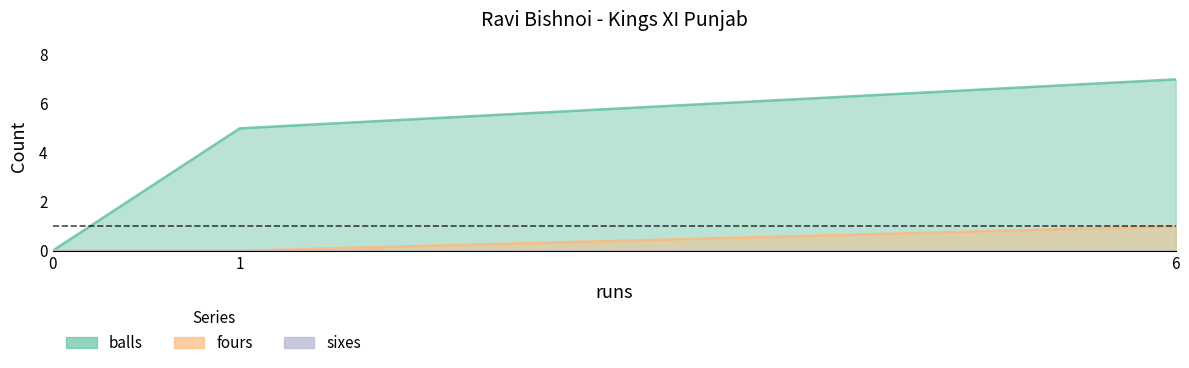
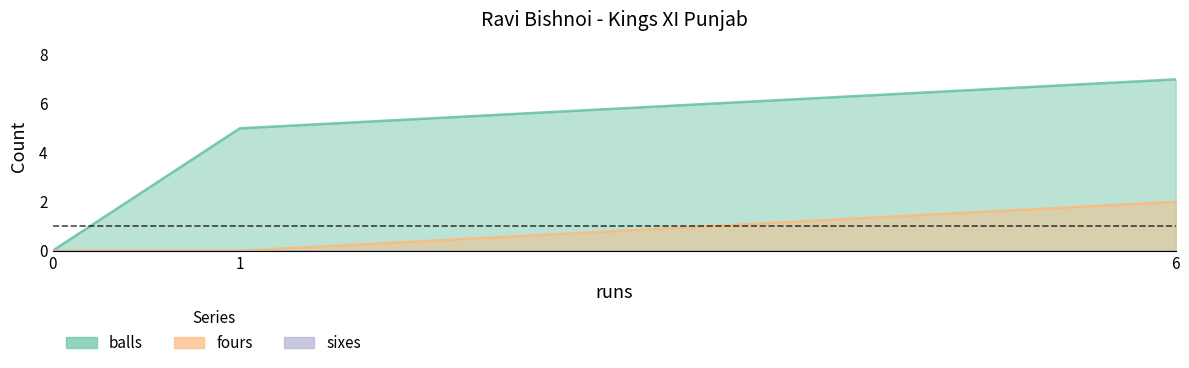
  {
    "balls": {
      "1": 5,
      "6": 7
    },
    "fours": {
-     "6": 1
+     "6": 2
    },
    "sixes": {
      "6": 0
    }
  }
